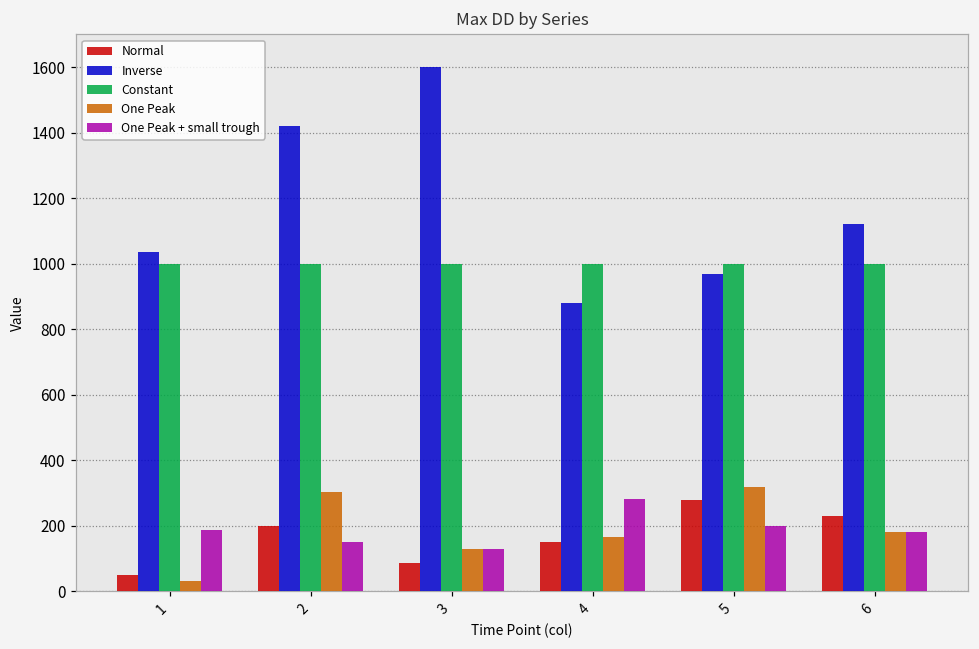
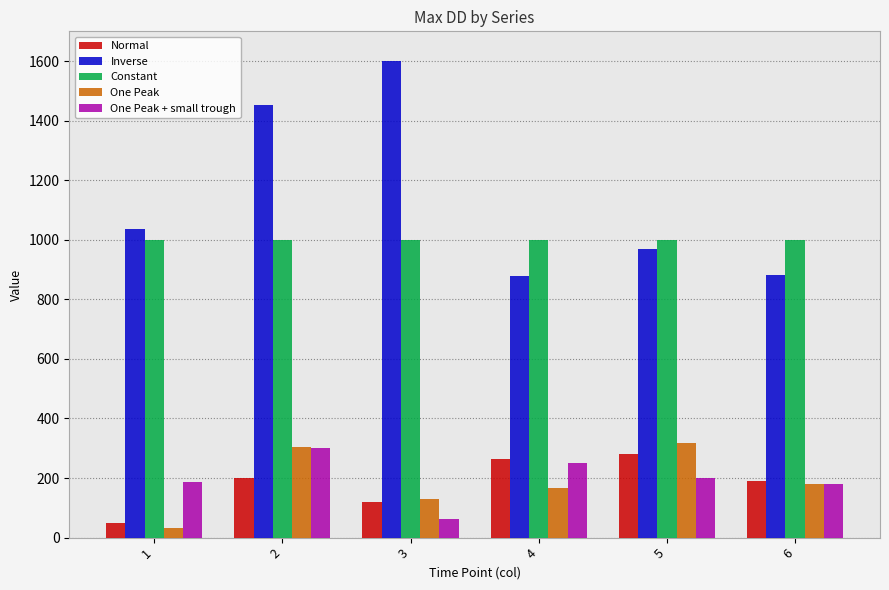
  {
    "Normal": {
      "1": 50,
      "2": 200,
-     "3": 90,
-     "4": 150,
+     "3": 120,
+     "4": 260,
      "5": 280,
-     "6": 230
+     "6": 190
    },
    "Inverse": {
      "1": 1040,
-     "2": 1420,
+     "2": 1450,
      "3": 1600,
      "4": 880,
      "5": 970,
-     "6": 1120
+     "6": 880
    },
    "Constant": {
      "1": 1000,
      "2": 1000,
      "3": 1000,
      "4": 1000,
      "5": 1000,
      "6": 1000
    },
    "One Peak": {
      "1": 30,
      "2": 300,
      "3": 130,
      "4": 170,
      "5": 320,
      "6": 180
    },
    "One Peak + small trough": {
      "1": 190,
-     "2": 150,
-     "3": 130,
-     "4": 280,
+     "2": 300,
+     "3": 60,
+     "4": 250,
      "5": 200,
      "6": 180
    }
  }
